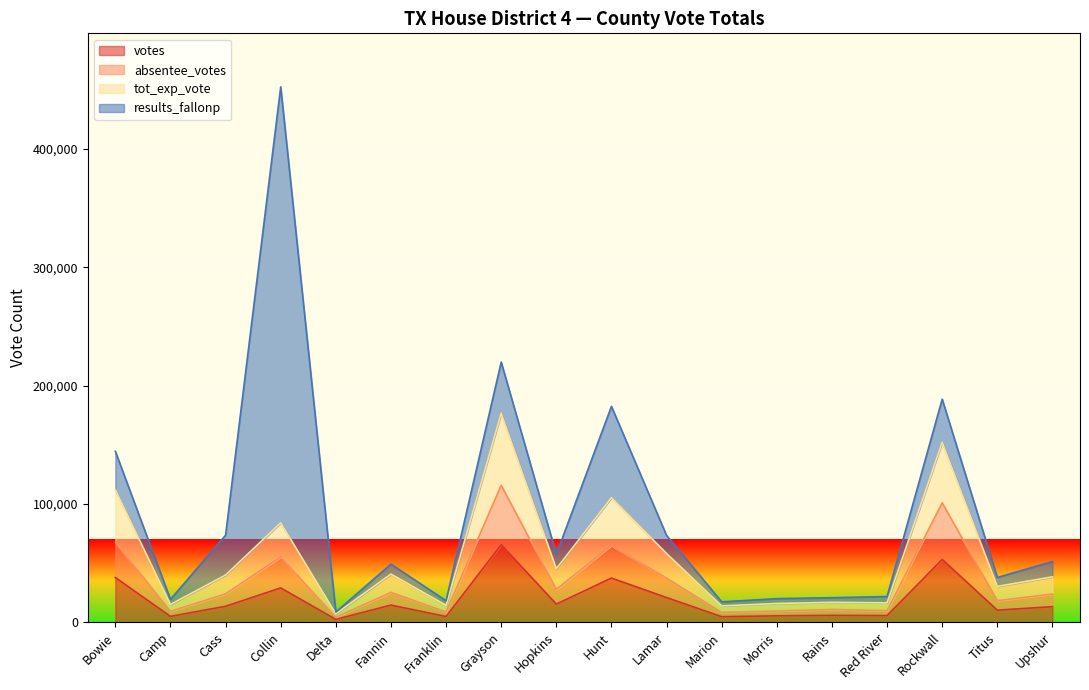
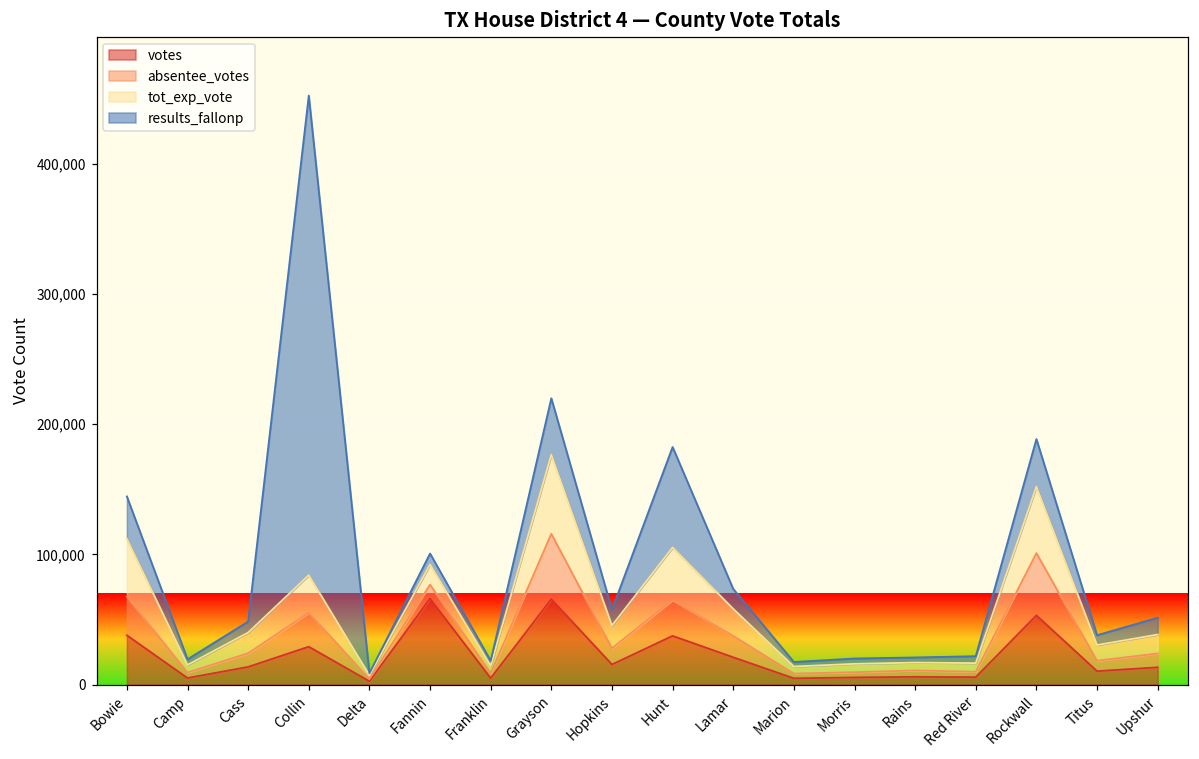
  {
    "votes": {
      "Bowie": "38,000",
      "Camp": "5,000",
      "Cass": "14,000",
      "Collin": "29,000",
-     "Fannin": "15,000",
+     "Fannin": "66,000",
      "Franklin": "5,000",
      "Grayson": "66,000",
      "Hopkins": "15,000",
      "Hunt": "37,000",
      "Lamar": "21,000",
      "Marion": "5,000",
      "Morris": "5,000",
      "Rains": "6,000",
      "Red River": "6,000",
      "Rockwall": "53,000",
      "Titus": "10,000",
      "Upshur": "13,000"
    },
    "absentee_votes": {
      "Bowie": "30,000",
      "Camp": "4,000",
      "Cass": "11,000",
      "Collin": "26,000",
      "Fannin": "11,000",
      "Franklin": "4,000",
      "Grayson": "50,000",
      "Hopkins": "13,000",
      "Hunt": "28,000",
      "Lamar": "16,000",
      "Marion": "4,000",
      "Morris": "4,000",
      "Rains": "5,000",
      "Red River": "4,000",
      "Rockwall": "48,000",
      "Titus": "8,000",
      "Upshur": "11,000"
    },
    "tot_exp_vote": {
      "Bowie": "44,000",
      "Camp": "6,000",
      "Cass": "16,000",
      "Collin": "29,000",
      "Fannin": "15,000",
      "Franklin": "6,000",
      "Grayson": "61,000",
      "Hopkins": "17,000",
      "Hunt": "40,000",
      "Lamar": "21,000",
      "Marion": "5,000",
      "Morris": "6,000",
      "Rains": "6,000",
      "Red River": "7,000",
      "Rockwall": "51,000",
      "Titus": "12,000",
      "Upshur": "15,000"
    },
    "results_fallonp": {
      "Bowie": "32,000",
      "Camp": "4,000",
-     "Cass": "34,000",
+     "Cass": "8,000",
      "Collin": "369,000",
      "Fannin": "8,000",
      "Franklin": "4,000",
      "Grayson": "43,000",
      "Hopkins": "12,000",
      "Hunt": "77,000",
      "Lamar": "15,000",
      "Marion": "3,000",
      "Morris": "4,000",
      "Rains": "4,000",
      "Red River": "5,000",
      "Rockwall": "37,000",
      "Titus": "8,000",
      "Upshur": "13,000"
    }
  }
